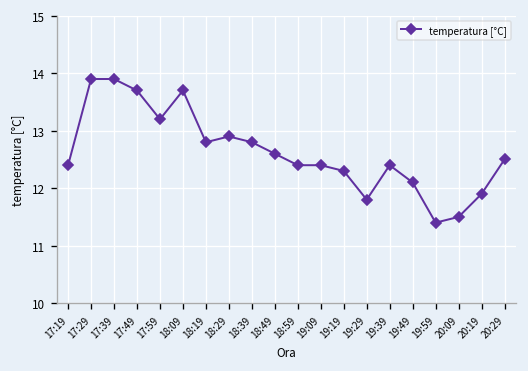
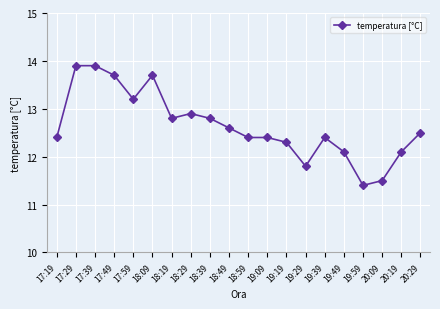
  {
    "17:19": 12.4,
    "17:29": 13.9,
    "17:39": 13.9,
    "17:49": 13.7,
    "17:59": 13.2,
    "18:09": 13.7,
    "18:19": 12.8,
    "18:29": 12.9,
    "18:39": 12.8,
    "18:49": 12.6,
    "18:59": 12.4,
    "19:09": 12.4,
    "19:19": 12.3,
    "19:29": 11.8,
    "19:39": 12.4,
    "19:49": 12.1,
    "19:59": 11.4,
    "20:09": 11.5,
-   "20:19": 11.9,
+   "20:19": 12.1,
    "20:29": 12.5
  }
